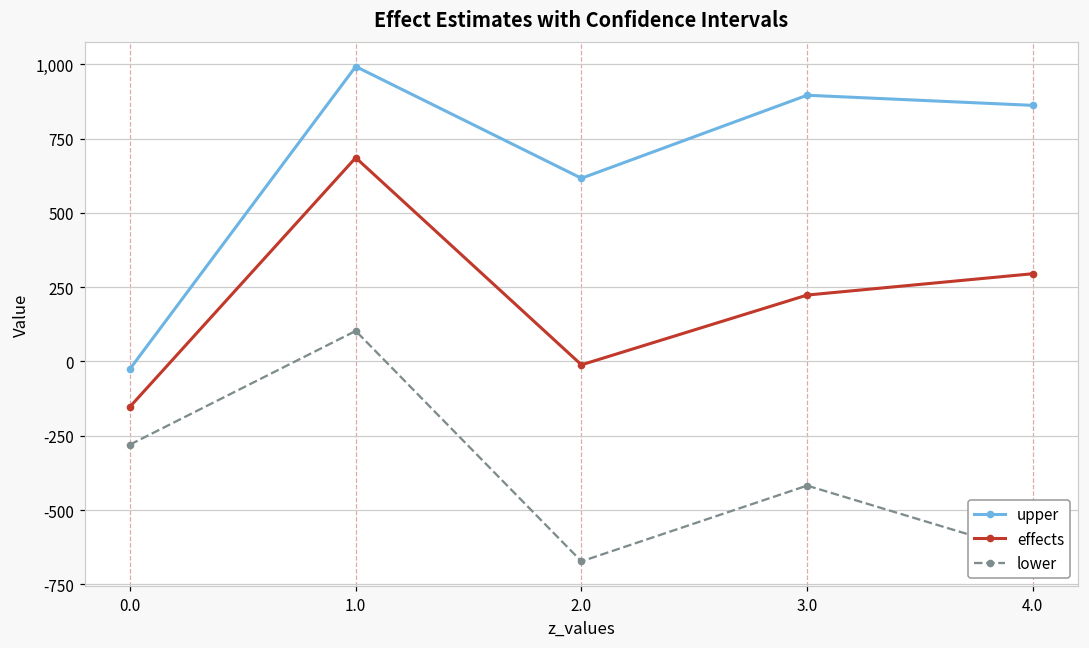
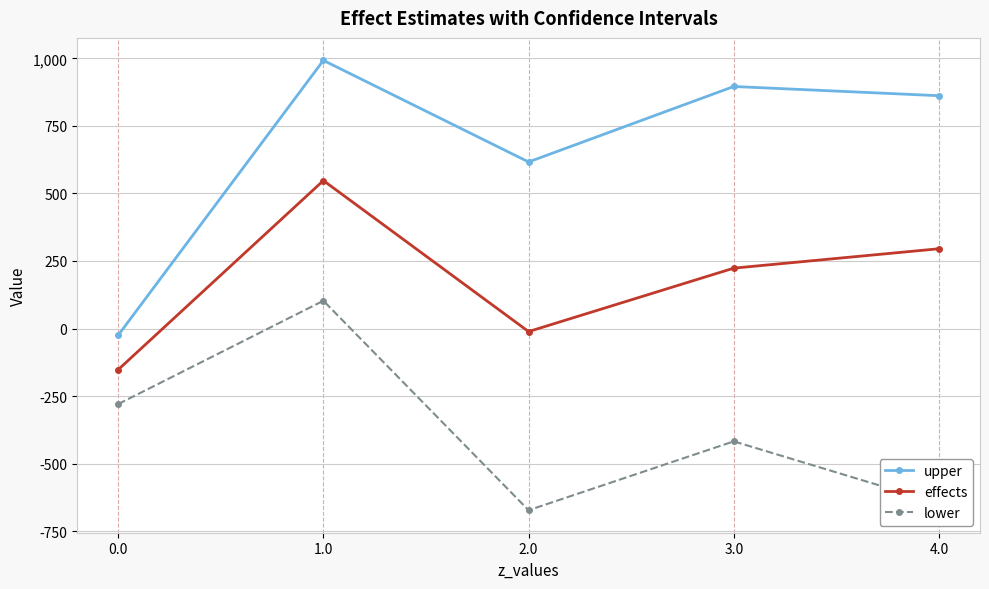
  {
    "upper": {
      "0.0": -20,
      "1.0": 990,
      "2.0": 620,
      "3.0": 900,
      "4.0": 860
    },
    "effects": {
      "0.0": -150,
-     "1.0": 690,
+     "1.0": 550,
      "2.0": -10,
      "3.0": 220,
      "4.0": 300
    },
    "lower": {
      "0.0": -280,
      "1.0": 100,
      "2.0": -670,
      "3.0": -420
    }
  }
